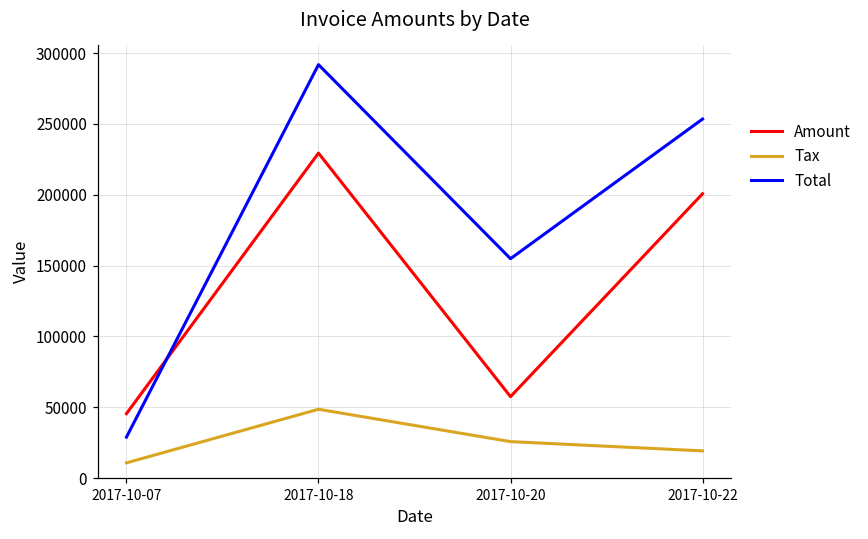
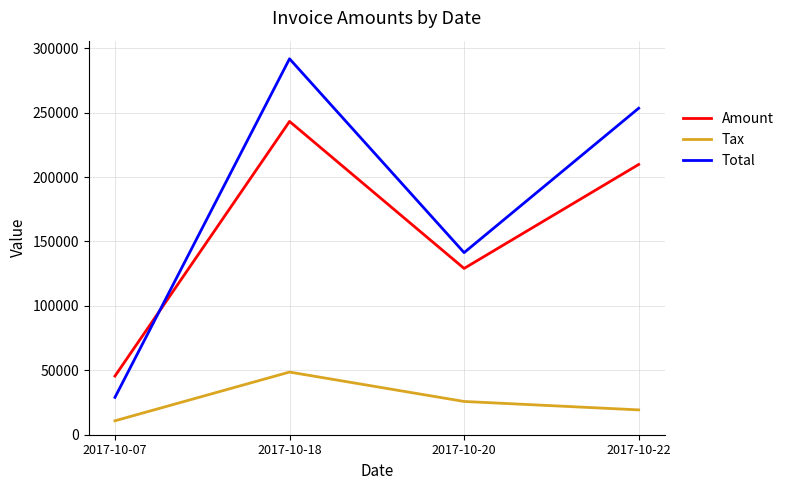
  {
    "Amount": {
      "2017-10-07": 46000,
-     "2017-10-18": 229000,
-     "2017-10-20": 58000,
-     "2017-10-22": 201000
+     "2017-10-18": 243000,
+     "2017-10-20": 129000,
+     "2017-10-22": 210000
    },
    "Tax": {
      "2017-10-07": 11000,
      "2017-10-18": 49000,
      "2017-10-20": 26000,
      "2017-10-22": 19000
    },
    "Total": {
      "2017-10-07": 29000,
      "2017-10-18": 292000,
-     "2017-10-20": 155000,
+     "2017-10-20": 141000,
      "2017-10-22": 253000
    }
  }
